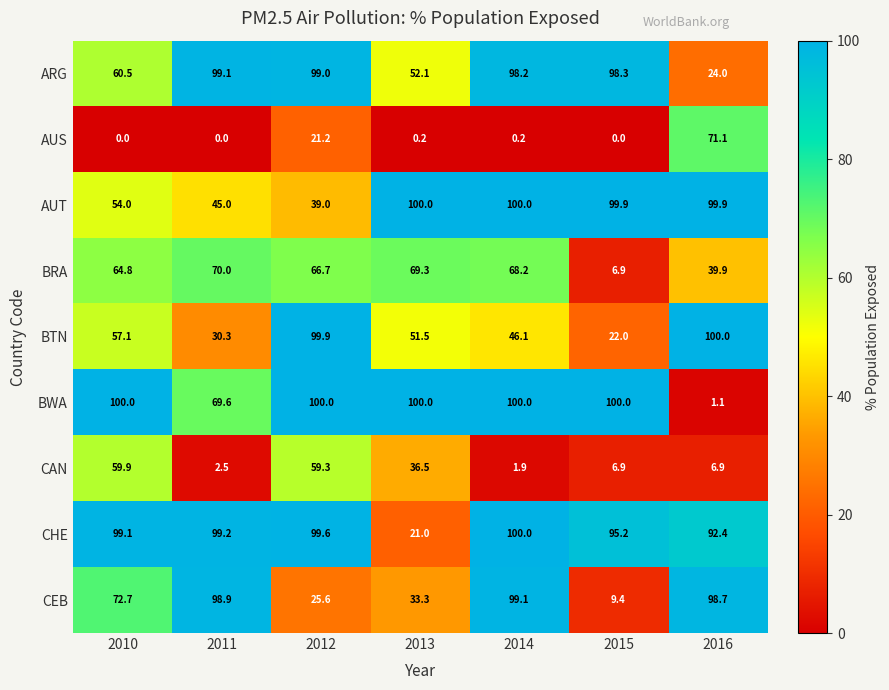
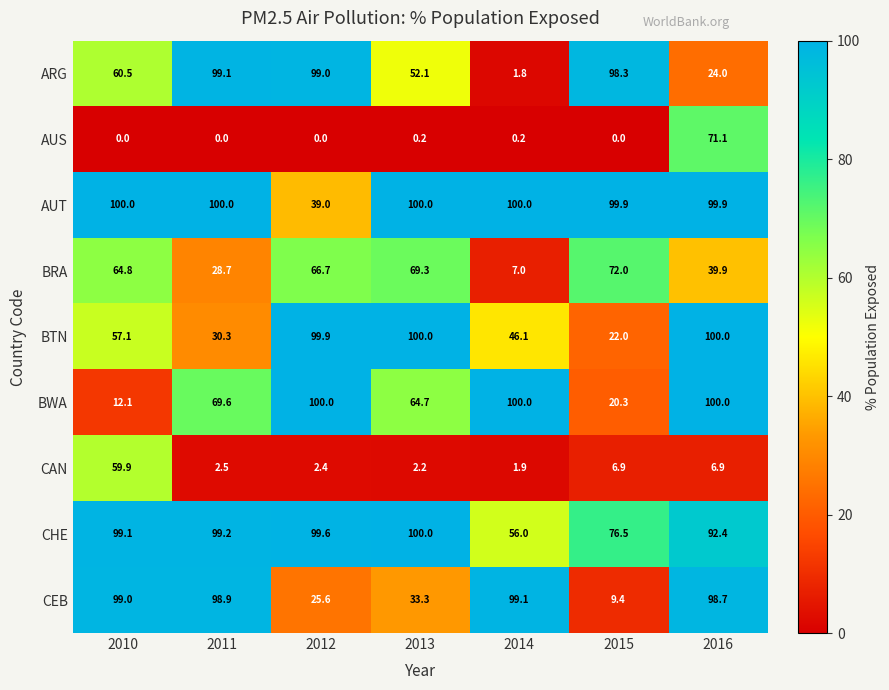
  {
    "ARG": {
      "2010": 60.5,
      "2011": 99.1,
      "2012": 99.0,
      "2013": 52.1,
-     "2014": 98.2,
+     "2014": 1.8,
      "2015": 98.3,
      "2016": 24.0
    },
    "AUS": {
      "2010": 0.0,
      "2011": 0.0,
-     "2012": 21.2,
+     "2012": 0.0,
      "2013": 0.2,
      "2014": 0.2,
      "2015": 0.0,
      "2016": 71.1
    },
    "AUT": {
-     "2010": 54.0,
-     "2011": 45.0,
+     "2010": 100.0,
+     "2011": 100.0,
      "2012": 39.0,
      "2013": 100.0,
      "2014": 100.0,
      "2015": 99.9,
      "2016": 99.9
    },
    "BRA": {
      "2010": 64.8,
-     "2011": 70.0,
+     "2011": 28.7,
      "2012": 66.7,
      "2013": 69.3,
-     "2014": 68.2,
-     "2015": 6.9,
+     "2014": 7.0,
+     "2015": 72.0,
      "2016": 39.9
    },
    "BTN": {
      "2010": 57.1,
      "2011": 30.3,
      "2012": 99.9,
-     "2013": 51.5,
+     "2013": 100.0,
      "2014": 46.1,
      "2015": 22.0,
      "2016": 100.0
    },
    "BWA": {
-     "2010": 100.0,
+     "2010": 12.1,
      "2011": 69.6,
      "2012": 100.0,
-     "2013": 100.0,
+     "2013": 64.7,
      "2014": 100.0,
-     "2015": 100.0,
-     "2016": 1.1
+     "2015": 20.3,
+     "2016": 100.0
    },
    "CAN": {
      "2010": 59.9,
      "2011": 2.5,
-     "2012": 59.3,
-     "2013": 36.5,
+     "2012": 2.4,
+     "2013": 2.2,
      "2014": 1.9,
      "2015": 6.9,
      "2016": 6.9
    },
    "CHE": {
      "2010": 99.1,
      "2011": 99.2,
      "2012": 99.6,
-     "2013": 21.0,
-     "2014": 100.0,
-     "2015": 95.2,
+     "2013": 100.0,
+     "2014": 56.0,
+     "2015": 76.5,
      "2016": 92.4
    },
    "CEB": {
-     "2010": 72.7,
+     "2010": 99.0,
      "2011": 98.9,
      "2012": 25.6,
      "2013": 33.3,
      "2014": 99.1,
      "2015": 9.4,
      "2016": 98.7
    }
  }
